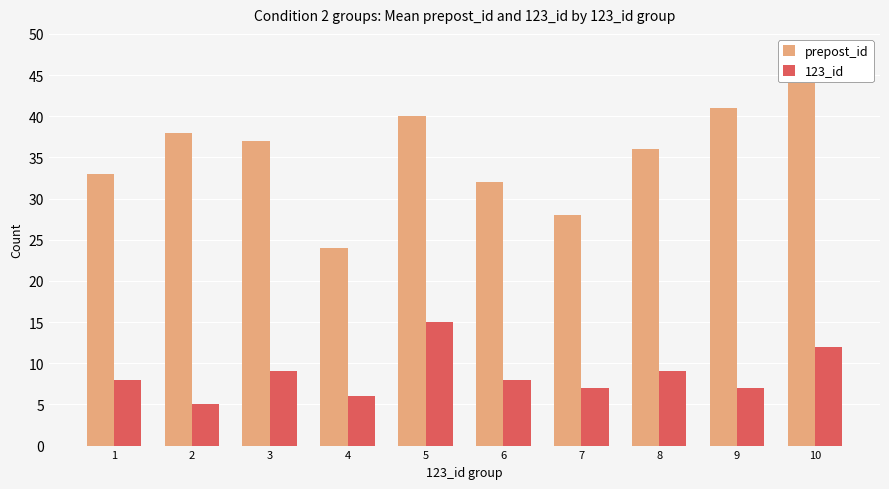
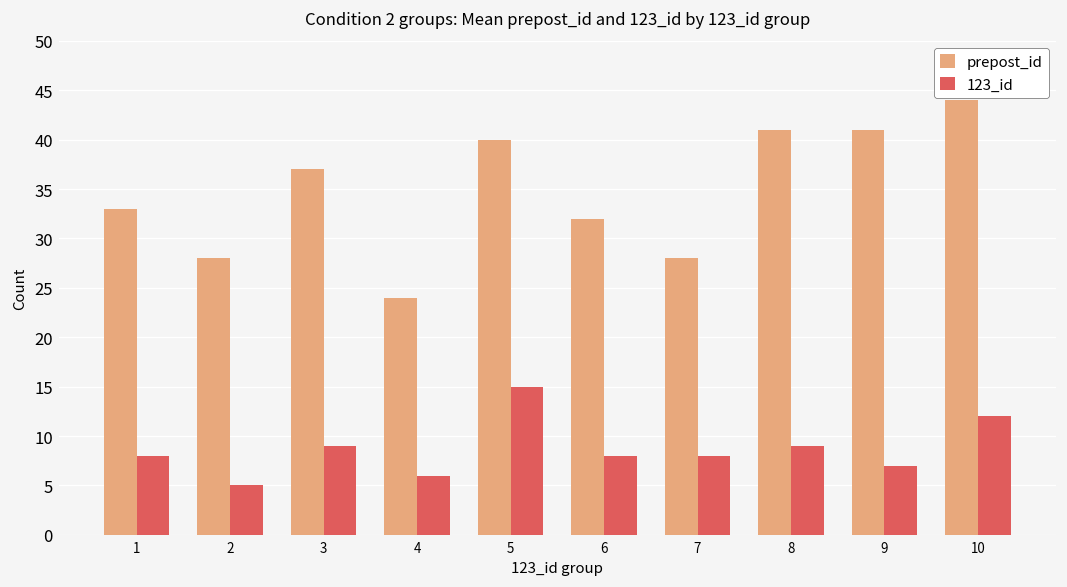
  {
    "prepost_id": {
      "1": 33,
-     "2": 38,
+     "2": 28,
      "3": 37,
      "4": 24,
      "5": 40,
      "6": 32,
      "7": 28,
-     "8": 36,
+     "8": 41,
      "9": 41,
      "10": 44
    },
    "123_id": {
      "1": 8,
      "2": 5,
      "3": 9,
      "4": 6,
      "5": 15,
      "6": 8,
-     "7": 7,
+     "7": 8,
      "8": 9,
      "9": 7,
      "10": 12
    }
  }
